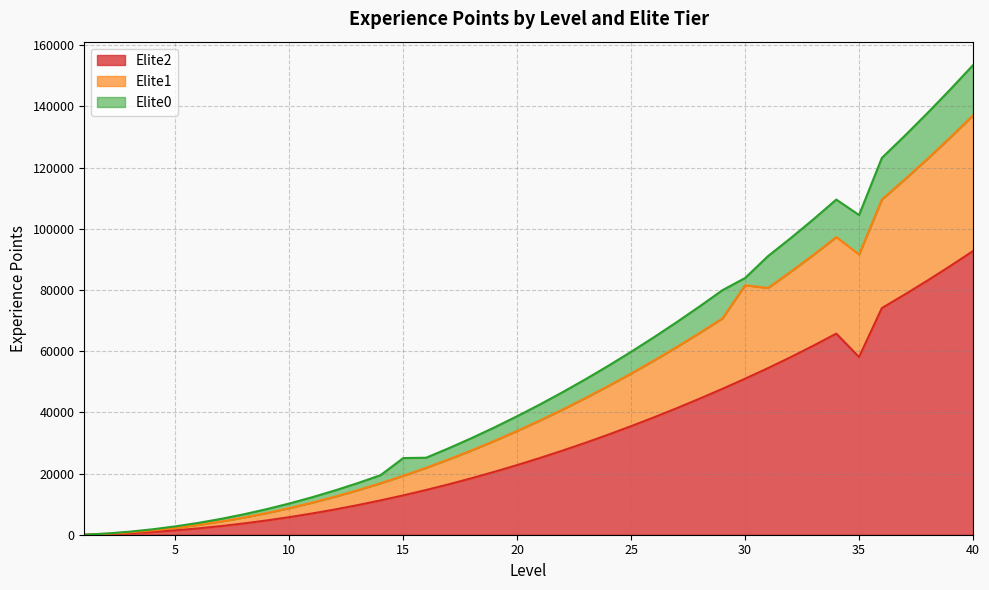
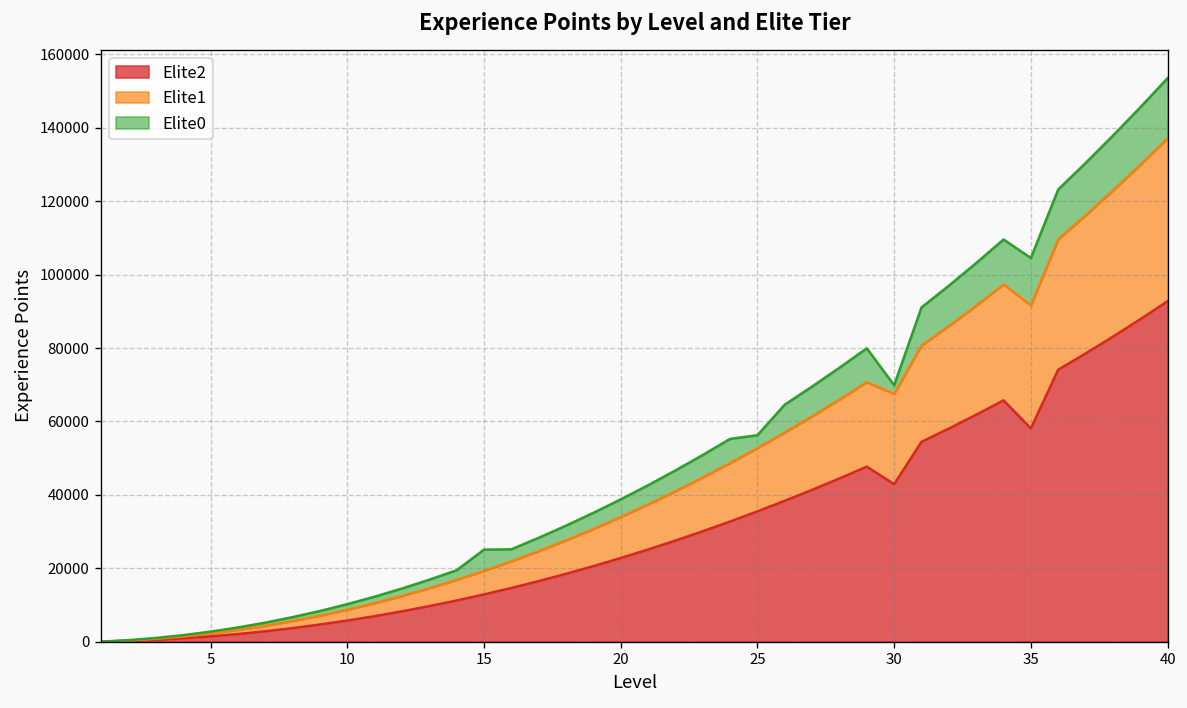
  {
    "Elite2": {
      "10": 6000,
      "15": 13000,
      "20": 23000,
      "25": 35000,
-     "30": 51000,
+     "30": 43000,
      "35": 58000,
      "40": 93000
    },
    "Elite1": {
      "10": 3000,
      "15": 6000,
      "20": 11000,
      "25": 17000,
-     "30": 31000,
+     "30": 25000,
      "35": 34000,
      "40": 44000
    },
    "Elite0": {
      "10": 2000,
      "15": 6000,
      "20": 5000,
-     "25": 7000,
+     "25": 4000,
      "30": 2000,
      "35": 13000,
      "40": 16000
    }
  }
